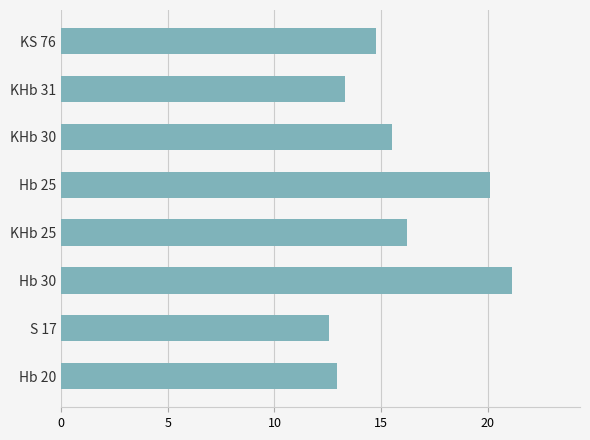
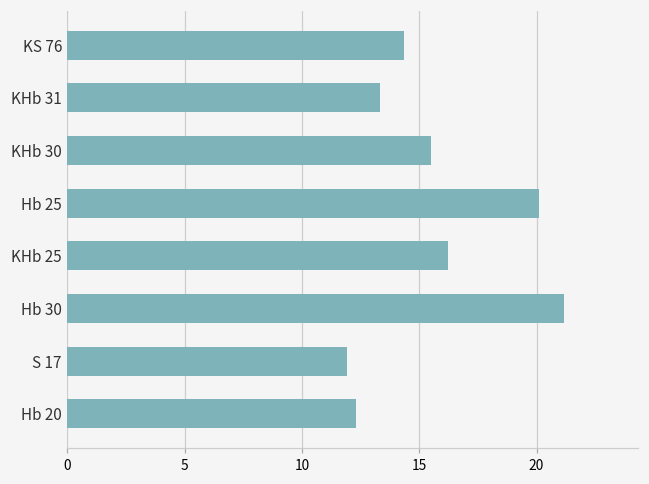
  {
-   "KS 76": 14.8,
+   "KS 76": 14.4,
    "KHb 31": 13.3,
    "KHb 30": 15.5,
    "Hb 25": 20.1,
    "KHb 25": 16.2,
    "Hb 30": 21.2,
-   "S 17": 12.6,
-   "Hb 20": 12.9
+   "S 17": 11.9,
+   "Hb 20": 12.3
  }
